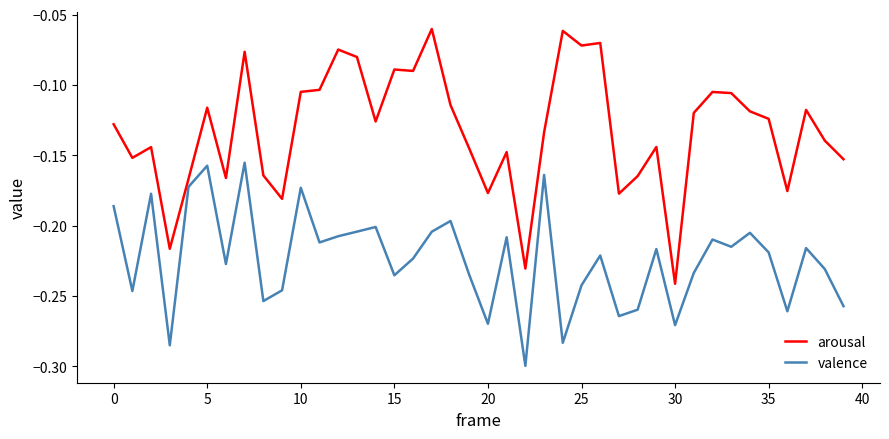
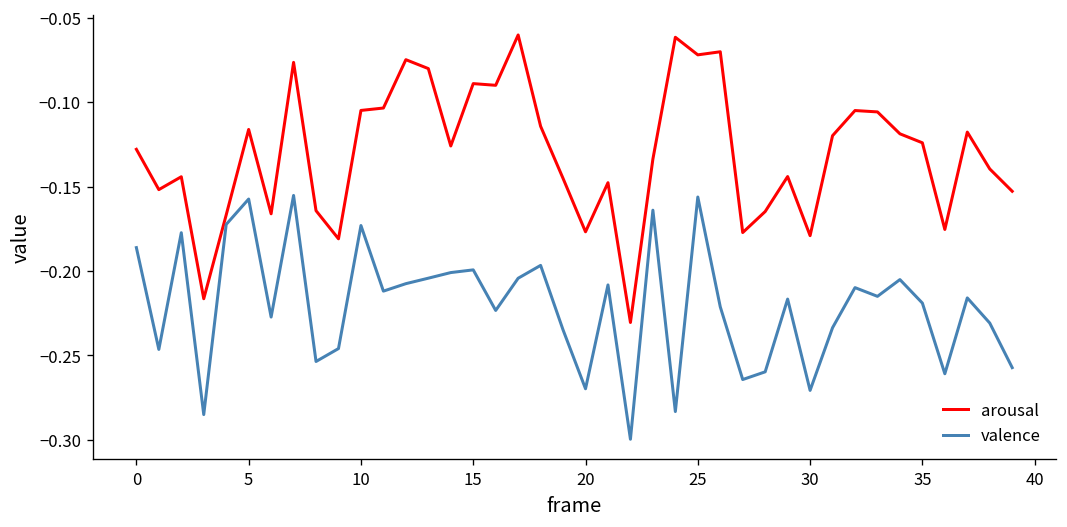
  {
    "arousal": {
      "0": -0.128,
      "5": -0.116,
      "10": -0.105,
      "15": -0.089,
      "20": -0.177,
      "25": -0.072,
-     "30": -0.241,
+     "30": -0.179,
      "35": -0.124
    },
    "valence": {
      "0": -0.186,
      "5": -0.157,
      "10": -0.173,
-     "15": -0.235,
+     "15": -0.199,
      "20": -0.270,
-     "25": -0.242,
+     "25": -0.156,
      "30": -0.271,
      "35": -0.219
    }
  }
